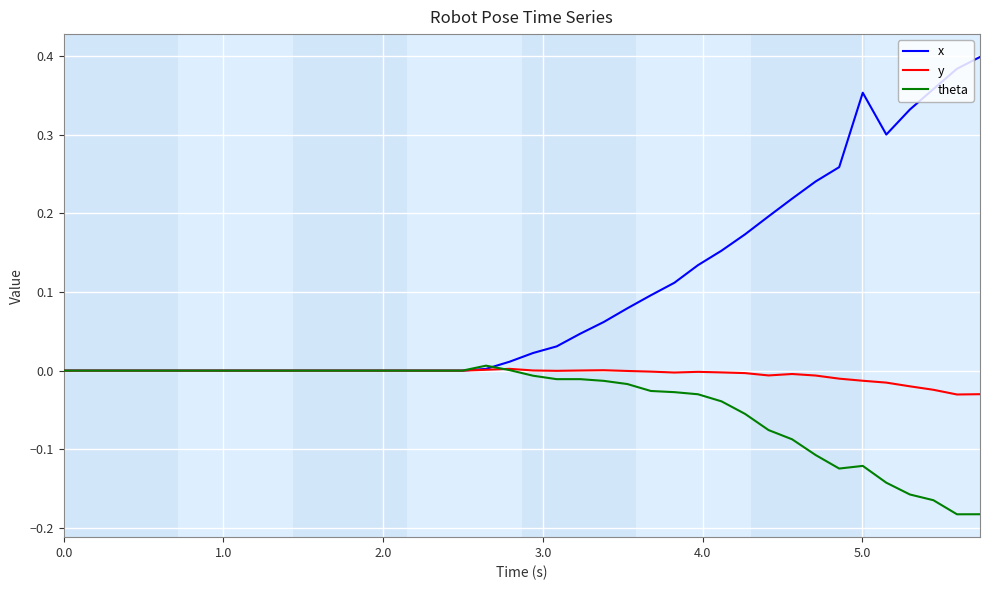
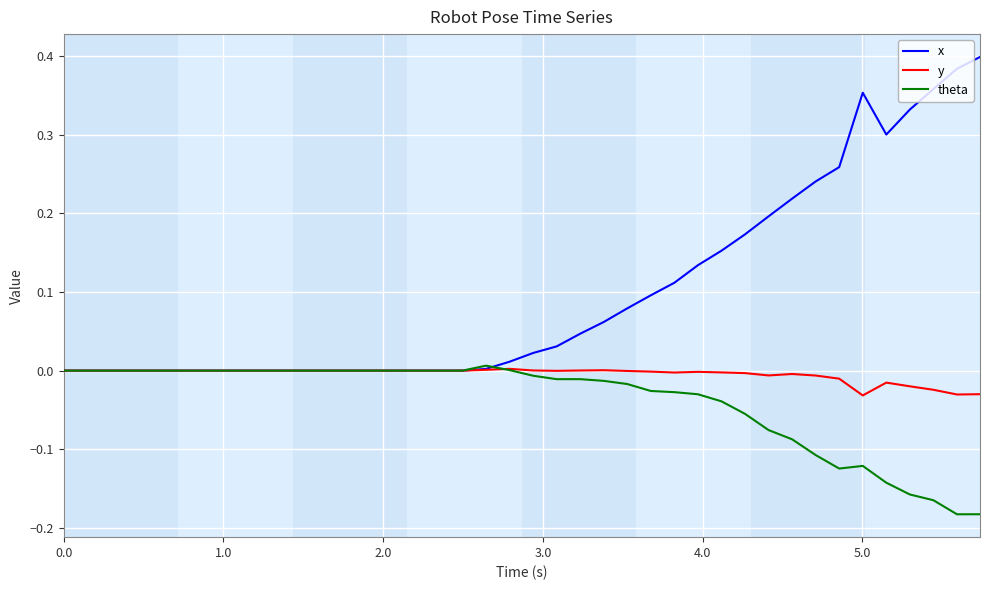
  {
    "x": {
      "5.0": 0.35
    },
    "y": {
-     "5.0": -0.01
+     "5.0": -0.03
    },
    "theta": {
      "5.0": -0.12
    }
  }
